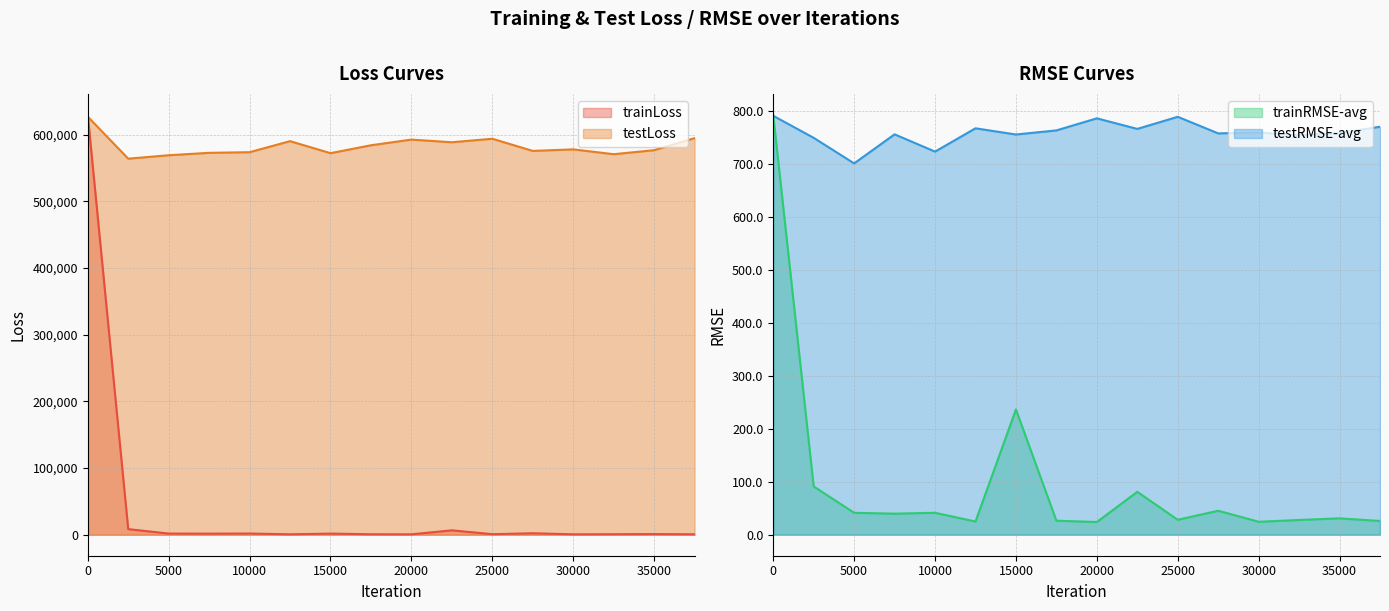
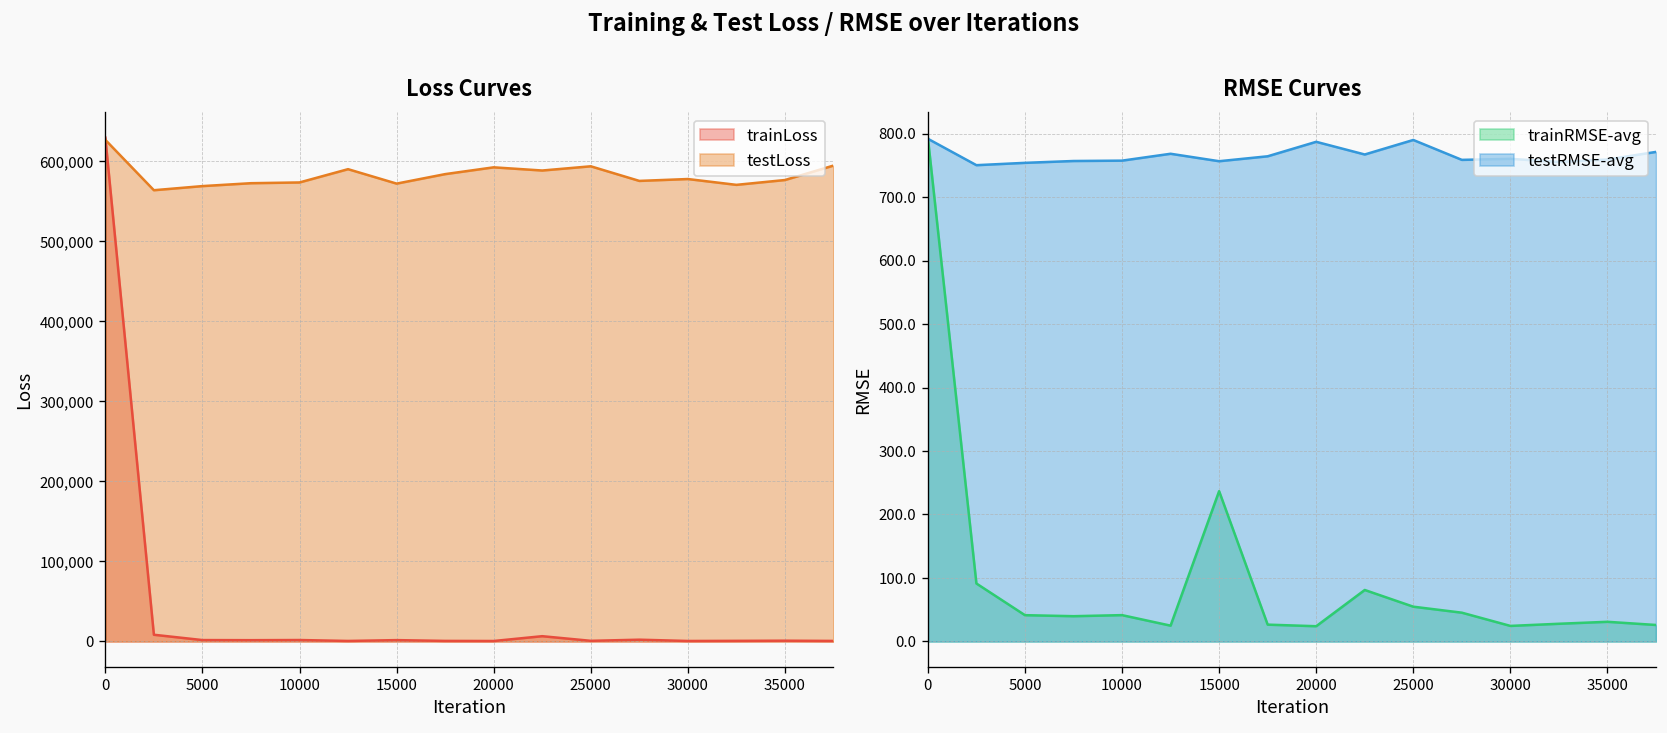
  {
    "RMSE Curves": {
      "trainRMSE-avg": {
        "5000": 40,
        "10000": 40,
        "15000": 240,
        "20000": 20,
-       "25000": 30,
+       "25000": 50,
        "30000": 20,
        "35000": 30
      },
      "testRMSE-avg": {
-       "5000": 700,
-       "10000": 720,
+       "5000": 750,
+       "10000": 760,
        "15000": 760,
        "20000": 790,
        "25000": 790
      }
    }
  }
